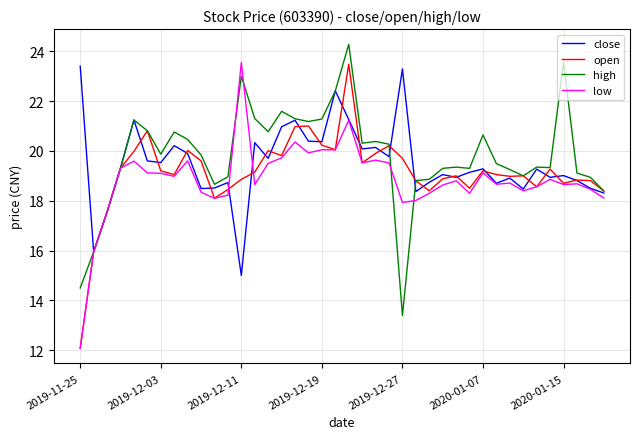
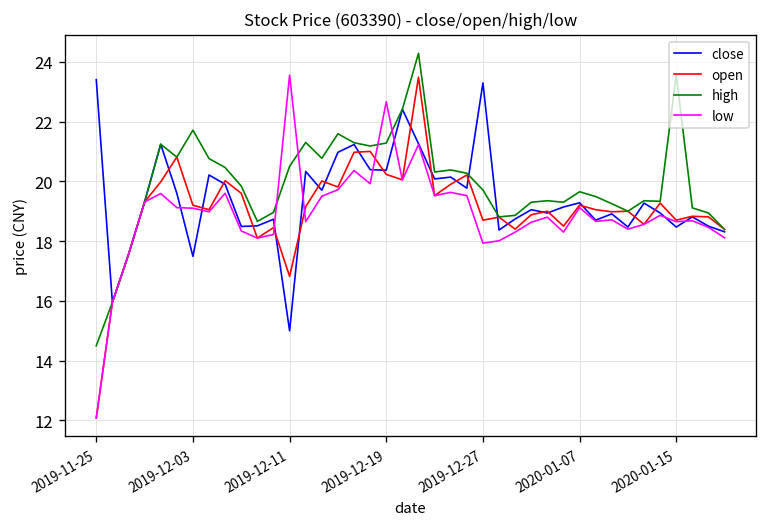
  {
    "close": {
      "2019-11-25": 23.4,
-     "2019-12-03": 19.5,
+     "2019-12-03": 17.5,
      "2019-12-11": 15.0,
      "2019-12-19": 20.4,
      "2019-12-27": 23.3,
-     "2020-01-15": 19.0
+     "2020-01-15": 18.5
    },
    "open": {
-     "2019-12-11": 18.9,
+     "2019-12-11": 16.8,
      "2019-12-19": 20.2,
-     "2019-12-27": 19.7
+     "2019-12-27": 18.7
    },
    "high": {
      "2019-11-25": 14.5,
-     "2019-12-03": 19.9,
-     "2019-12-11": 23.0,
+     "2019-12-03": 21.7,
+     "2019-12-11": 20.5,
      "2019-12-19": 21.3,
-     "2019-12-27": 13.4,
-     "2020-01-07": 20.6
+     "2019-12-27": 19.7,
+     "2020-01-07": 19.7
    },
    "low": {
      "2019-12-11": 23.6,
-     "2019-12-19": 20.1,
+     "2019-12-19": 22.7,
      "2019-12-27": 17.9
    }
  }
